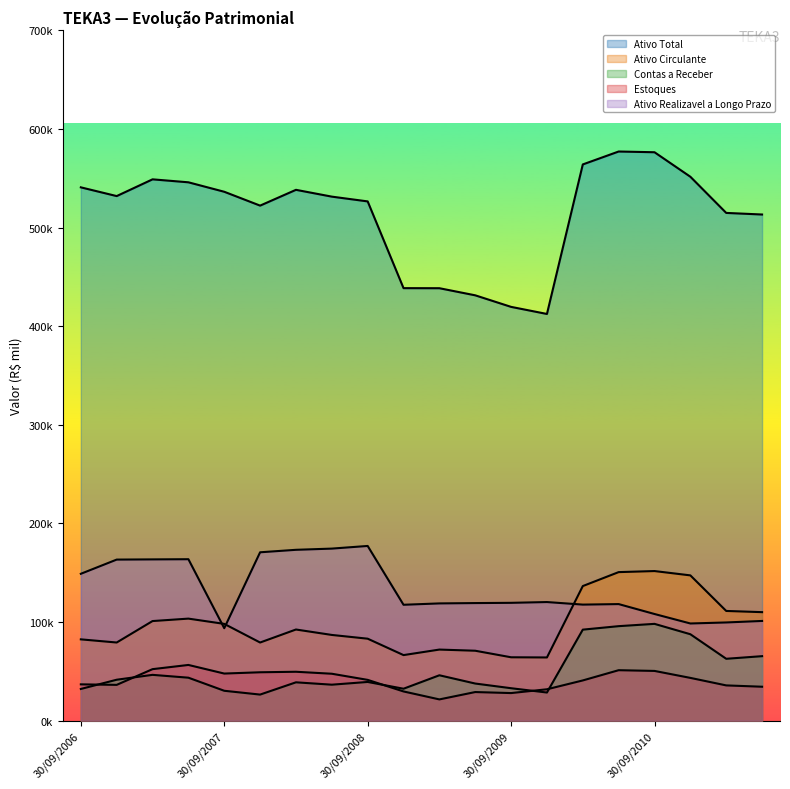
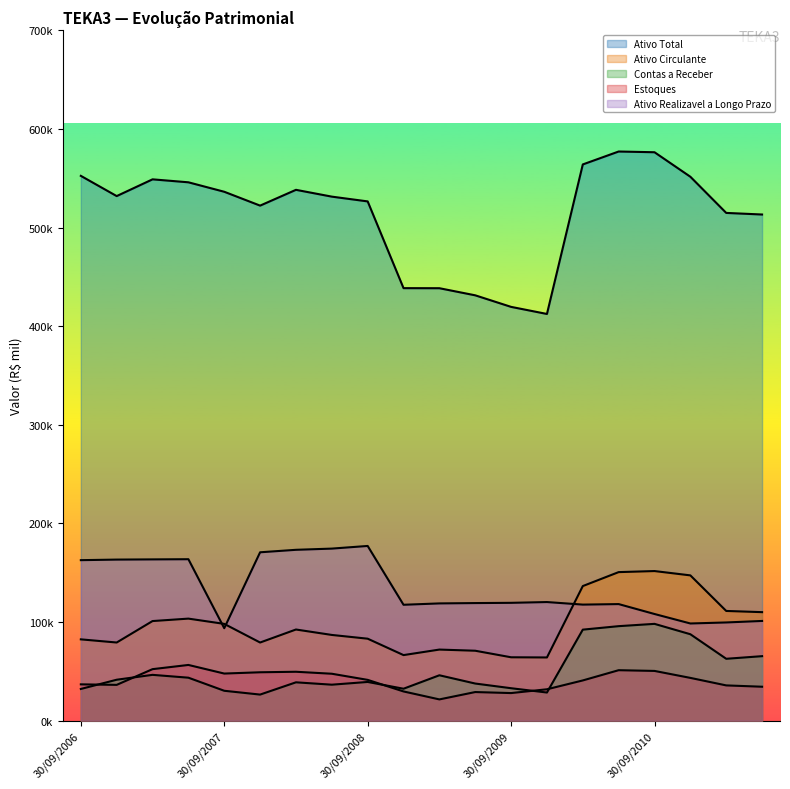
  {
    "Ativo Total": {
-     "30/09/2006": 540000,
+     "30/09/2006": 550000,
      "30/09/2007": 540000,
      "30/09/2008": 530000,
      "30/09/2009": 420000,
      "30/09/2010": 580000
    },
    "Contas a Receber": {
      "30/09/2006": 30000,
      "30/09/2007": 30000,
      "30/09/2009": 30000,
      "30/09/2010": 100000
    },
    "Ativo Realizavel a Longo Prazo": {
-     "30/09/2006": 150000,
+     "30/09/2006": 160000,
      "30/09/2007": 90000,
      "30/09/2008": 180000,
      "30/09/2009": 120000,
      "30/09/2010": 110000
    }
  }
